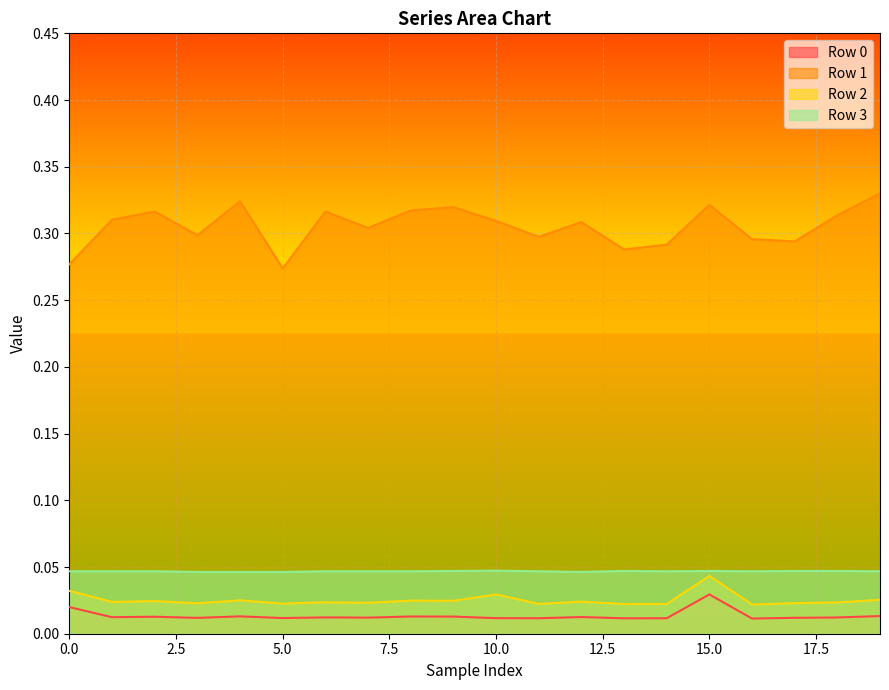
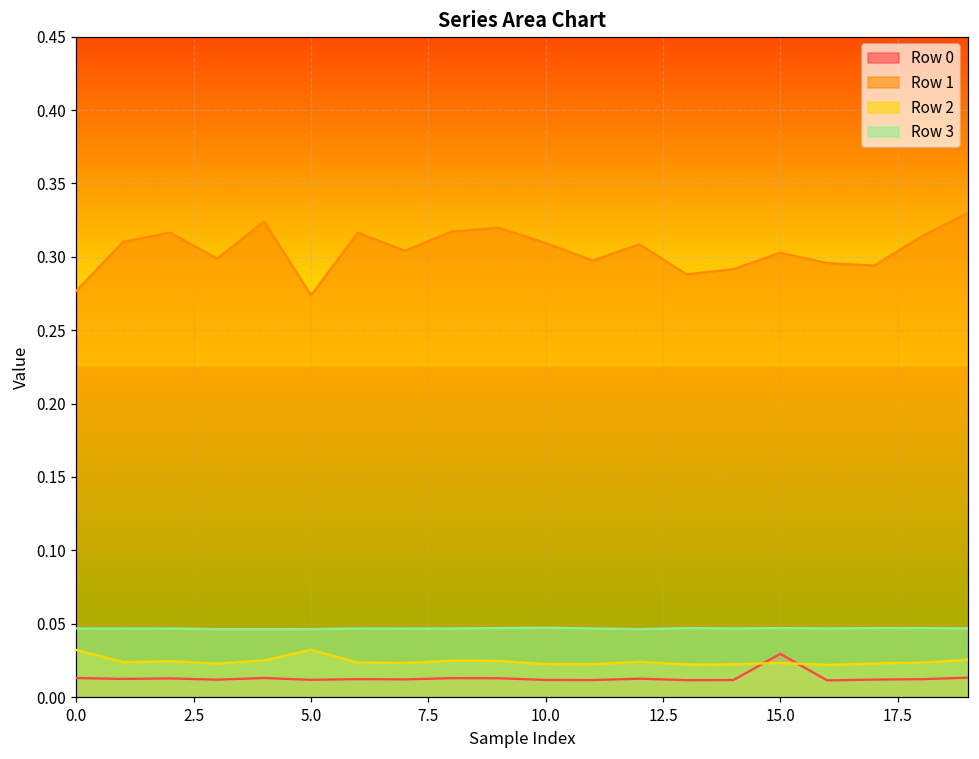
  {
    "Row 0": {
-     "0.0": 0.020,
+     "0.0": 0.013,
      "5.0": 0.012,
      "10.0": 0.012,
      "15.0": 0.029
    },
    "Row 1": {
      "0.0": 0.277,
      "5.0": 0.274,
      "10.0": 0.309,
-     "15.0": 0.321
+     "15.0": 0.303
    },
    "Row 2": {
      "0.0": 0.032,
-     "5.0": 0.023,
-     "10.0": 0.029,
-     "15.0": 0.043
+     "5.0": 0.032,
+     "10.0": 0.022,
+     "15.0": 0.023
    },
    "Row 3": {
      "0.0": 0.047,
      "5.0": 0.046,
      "10.0": 0.047,
      "15.0": 0.047
    }
  }
